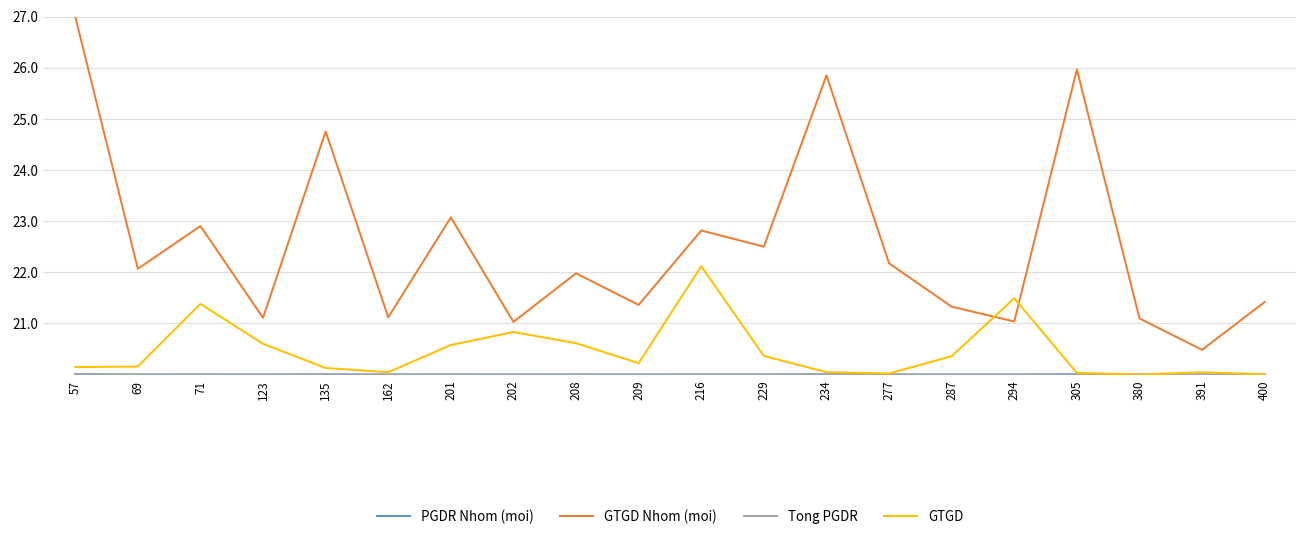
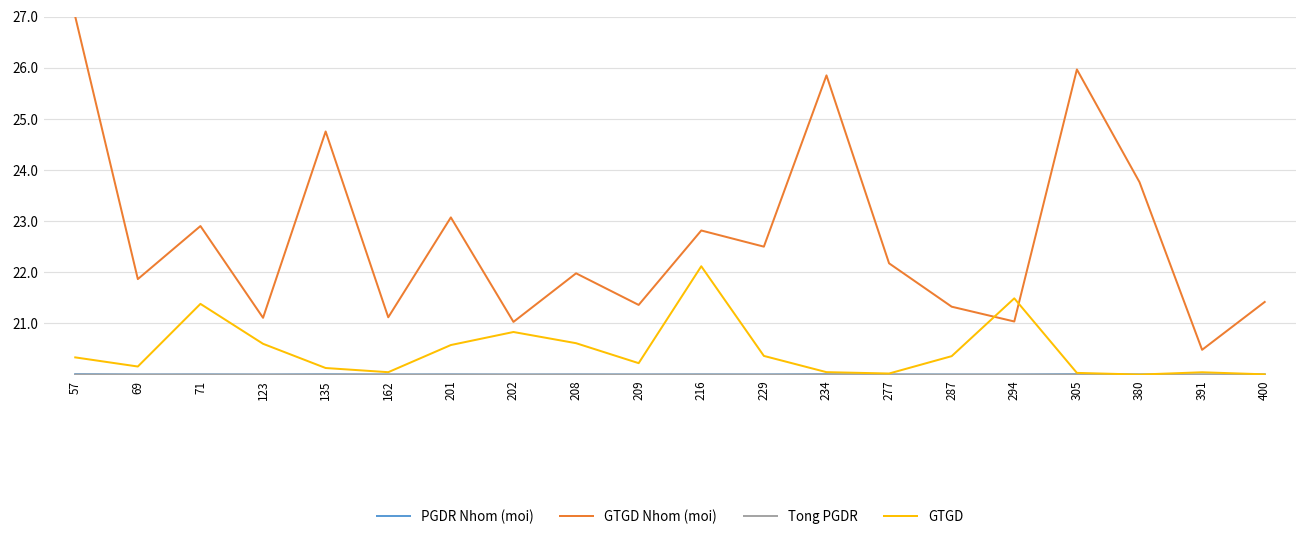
  {
    "Tong PGDR": {
      "57": 20.0,
      "69": 20.0,
      "71": 20.0,
      "123": 20.0,
      "135": 20.0,
      "201": 20.0,
      "202": 20.0,
      "208": 20.0,
      "209": 20.0,
      "216": 20.0,
      "229": 20.0,
      "287": 20.0,
      "294": 20.0
    },
    "GTGD Nhom (moi)": {
      "57": 27.0,
-     "69": 22.1,
+     "69": 21.9,
      "71": 22.9,
      "123": 21.1,
      "135": 24.8,
      "162": 21.1,
      "201": 23.1,
      "202": 21.0,
      "208": 22.0,
      "209": 21.4,
      "216": 22.8,
      "229": 22.5,
      "234": 25.9,
      "277": 22.2,
      "287": 21.3,
      "294": 21.0,
      "305": 26.0,
-     "380": 21.1,
+     "380": 23.8,
      "391": 20.5,
      "400": 21.4
    },
    "GTGD": {
-     "57": 20.1,
+     "57": 20.3,
      "69": 20.2,
      "71": 21.4,
      "123": 20.6,
      "135": 20.1,
      "201": 20.6,
      "202": 20.8,
      "208": 20.6,
      "209": 20.2,
      "216": 22.1,
      "229": 20.4,
      "287": 20.4,
      "294": 21.5
    }
  }
